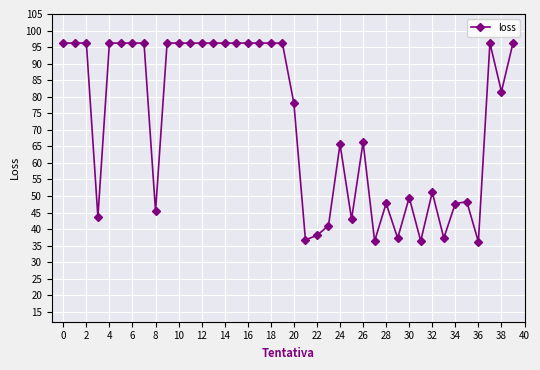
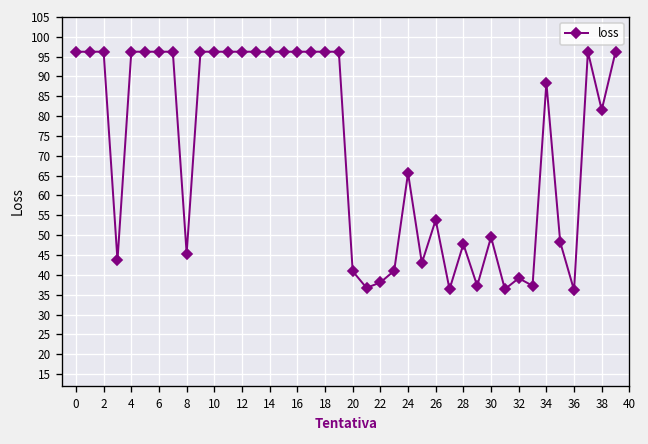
  {
    "0": 96,
    "2": 96,
    "4": 96,
    "6": 96,
    "8": 45,
    "10": 96,
    "12": 96,
    "14": 96,
    "16": 96,
    "18": 96,
-   "20": 78,
+   "20": 41,
    "22": 38,
    "24": 66,
-   "26": 66,
+   "26": 54,
    "28": 48,
    "30": 50,
-   "32": 51,
-   "34": 48,
+   "32": 39,
+   "34": 88,
    "36": 36,
    "38": 82
  }
